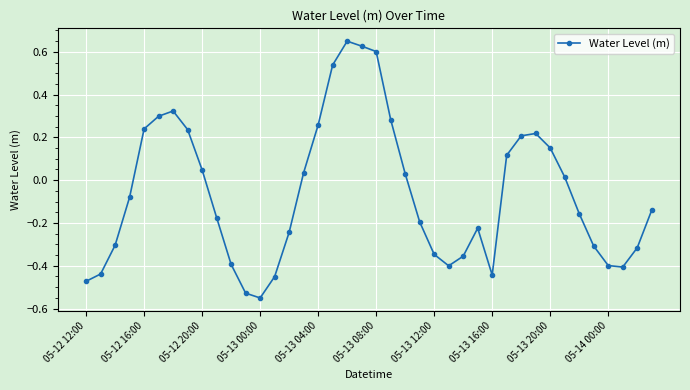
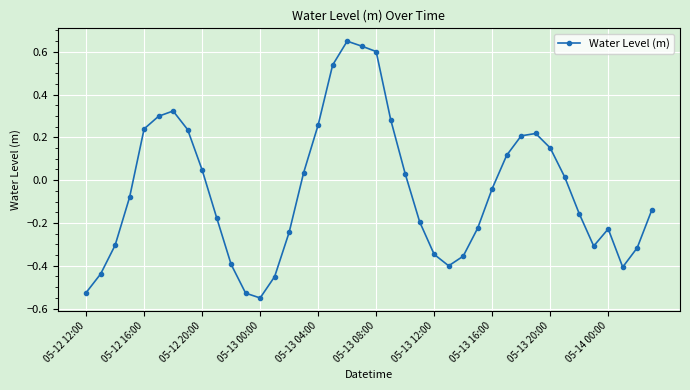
  {
-   "05-12 12:00": -0.47,
+   "05-12 12:00": -0.53,
    "05-12 16:00": 0.24,
    "05-12 20:00": 0.05,
    "05-13 00:00": -0.55,
    "05-13 04:00": 0.26,
    "05-13 08:00": 0.60,
    "05-13 12:00": -0.35,
-   "05-13 16:00": -0.44,
+   "05-13 16:00": -0.04,
    "05-13 20:00": 0.15,
-   "05-14 00:00": -0.40
+   "05-14 00:00": -0.23
  }
